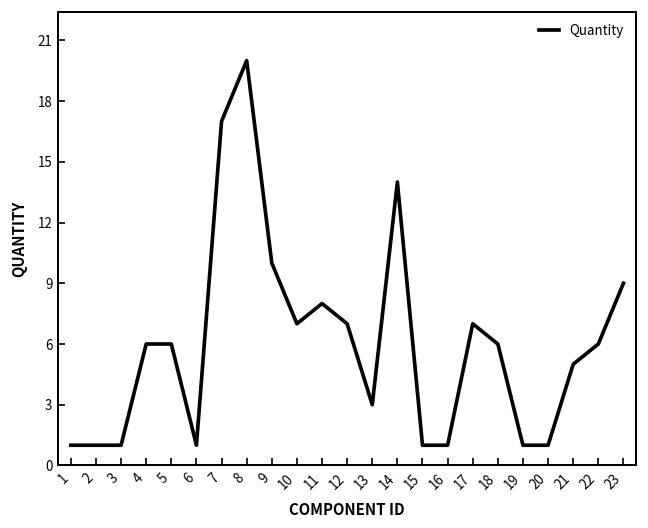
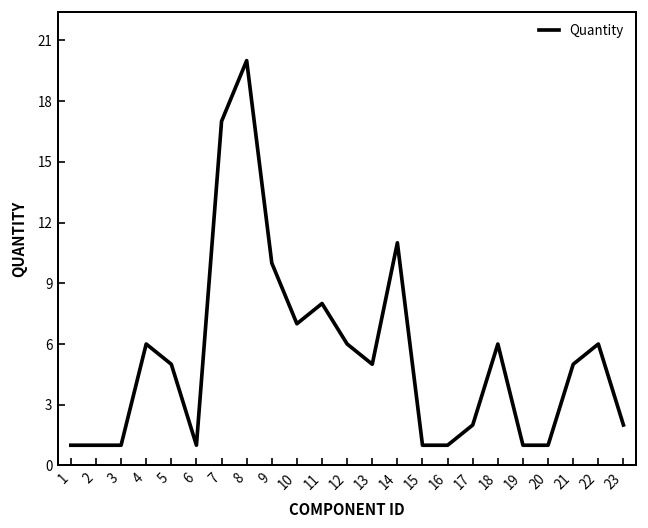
  {
    "1": 1,
    "2": 1,
    "3": 1,
    "4": 6,
-   "5": 6,
+   "5": 5,
    "6": 1,
    "7": 17,
    "8": 20,
    "9": 10,
    "10": 7,
    "11": 8,
-   "12": 7,
-   "13": 3,
-   "14": 14,
+   "12": 6,
+   "13": 5,
+   "14": 11,
    "15": 1,
    "16": 1,
-   "17": 7,
+   "17": 2,
    "18": 6,
    "19": 1,
    "20": 1,
    "21": 5,
    "22": 6,
-   "23": 9
+   "23": 2
  }
